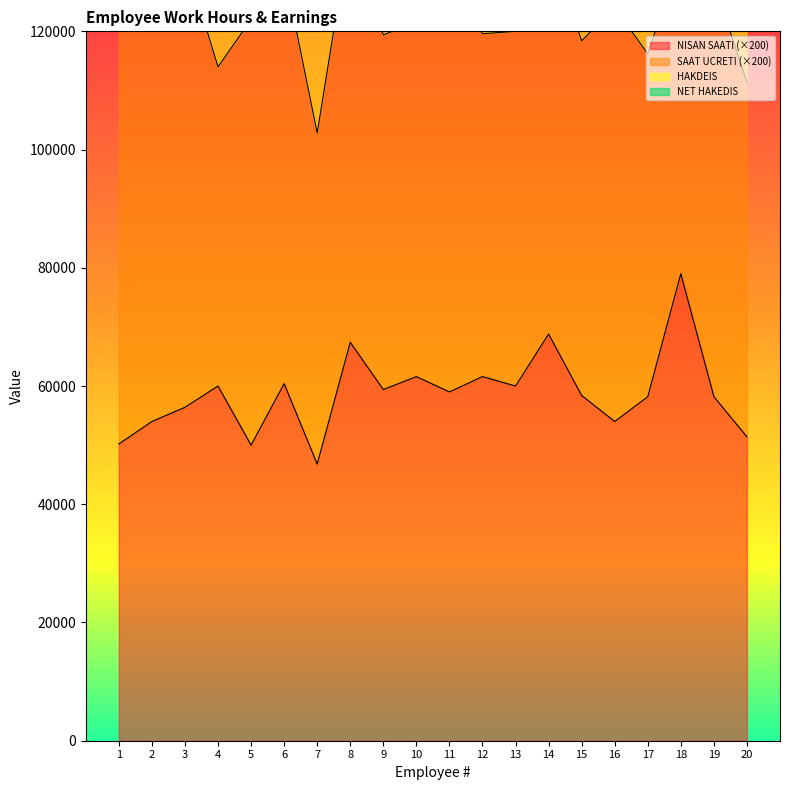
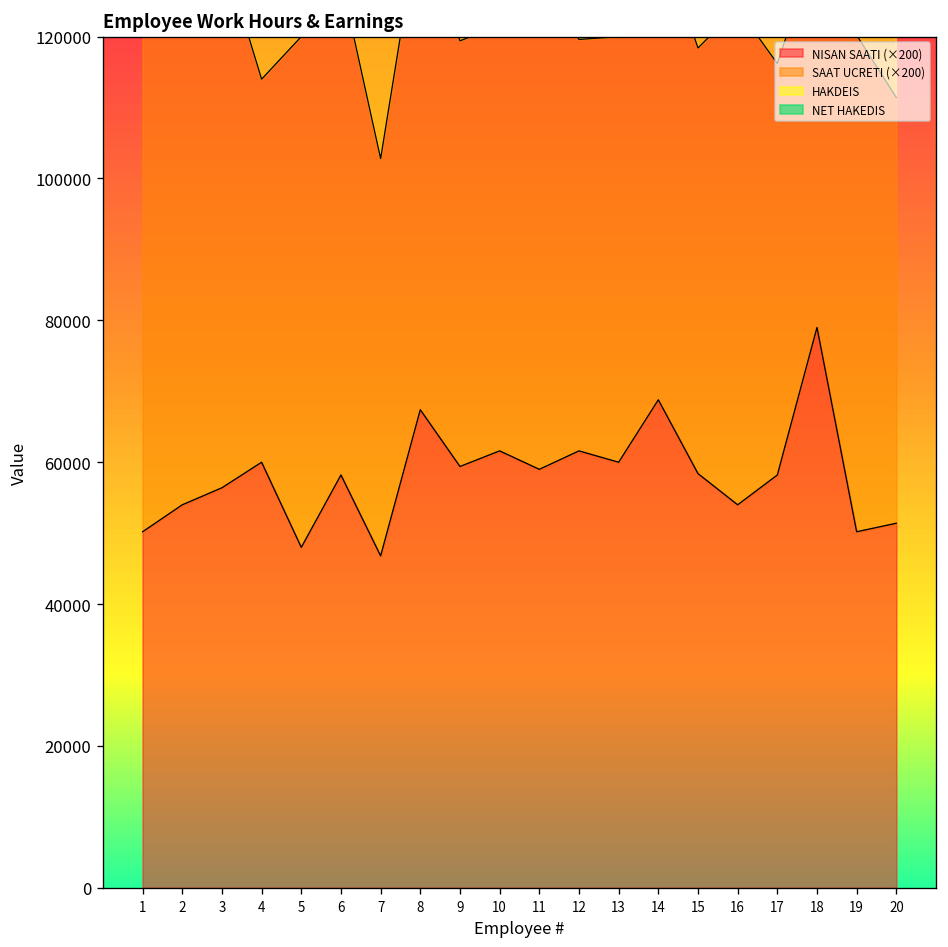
  {
    "NISAN SAATI (×200)": {
      "1": 50000,
      "2": 54000,
      "3": 56000,
      "4": 60000,
-     "5": 50000,
-     "6": 60000,
+     "5": 48000,
+     "6": 58000,
      "7": 47000,
      "8": 67000,
      "9": 59000,
      "10": 62000,
      "11": 59000,
      "12": 62000,
      "13": 60000,
      "14": 69000,
      "15": 58000,
      "16": 54000,
      "17": 58000,
      "18": 79000,
-     "19": 58000,
+     "19": 50000,
      "20": 51000
    },
    "SAAT UCRETI (×200)": {
      "4": 54000,
      "7": 56000,
      "9": 60000,
      "12": 58000,
      "13": 60000,
      "15": 60000
    }
  }
